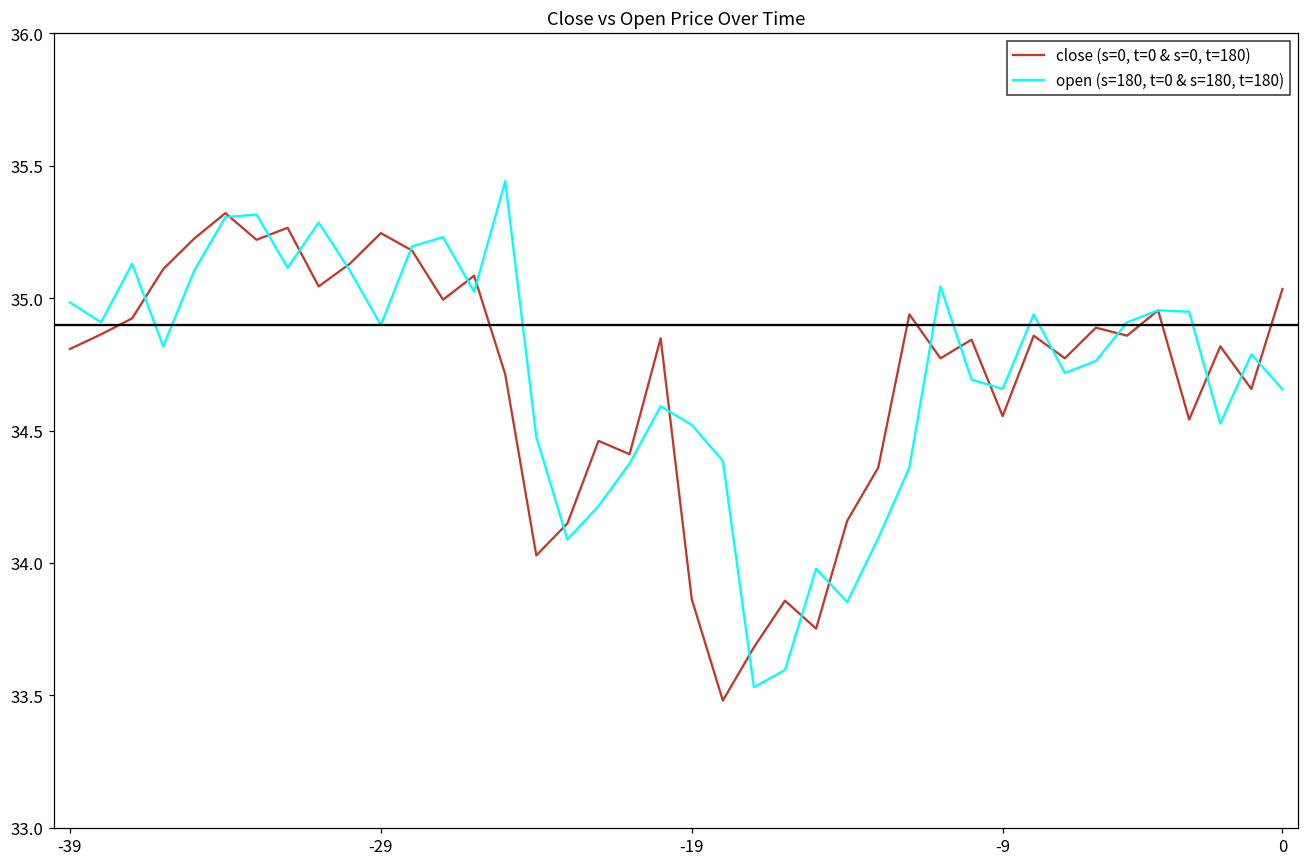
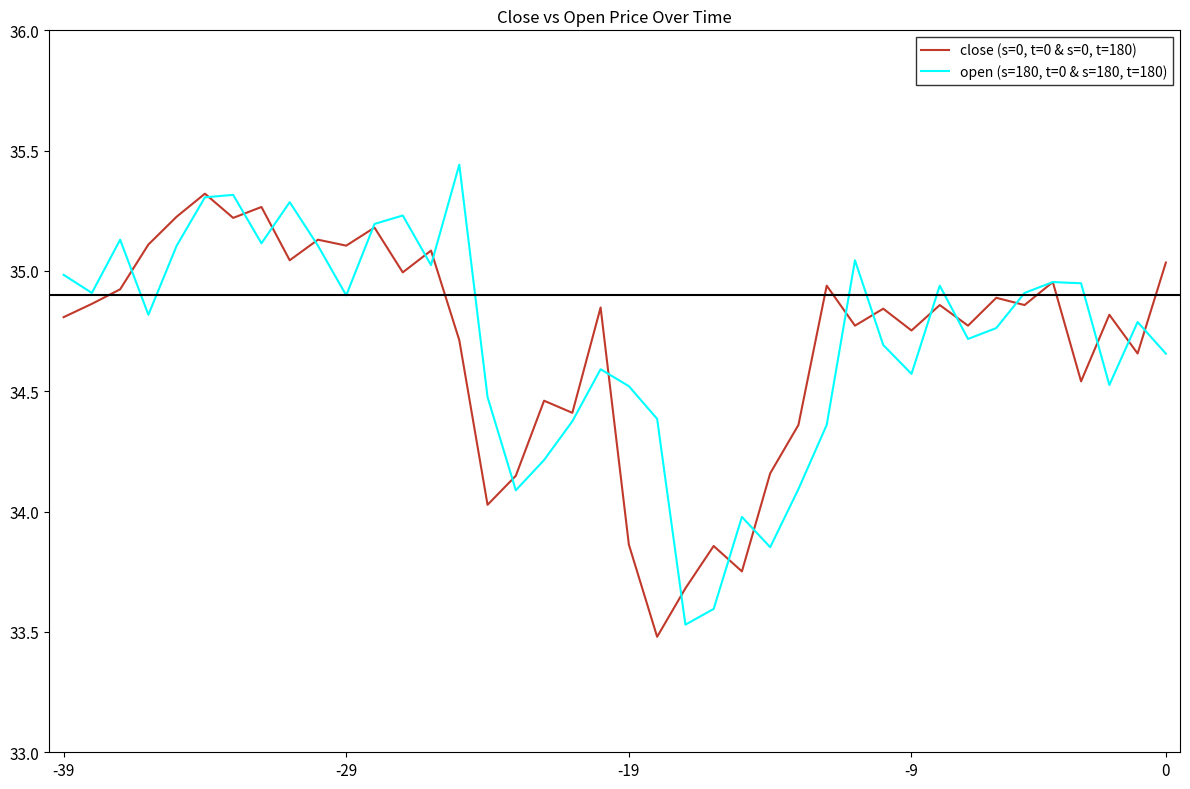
  {
    "close (s=0, t=0 & s=0, t=180)": {
      "-39": 34.81,
-     "-29": 35.25,
+     "-29": 35.11,
      "-19": 33.86,
-     "-9": 34.55,
+     "-9": 34.75,
      "0": 35.04
    },
    "open (s=180, t=0 & s=180, t=180)": {
      "-39": 34.98,
      "-29": 34.90,
      "-19": 34.52,
-     "-9": 34.66,
+     "-9": 34.57,
      "0": 34.66
    }
  }
